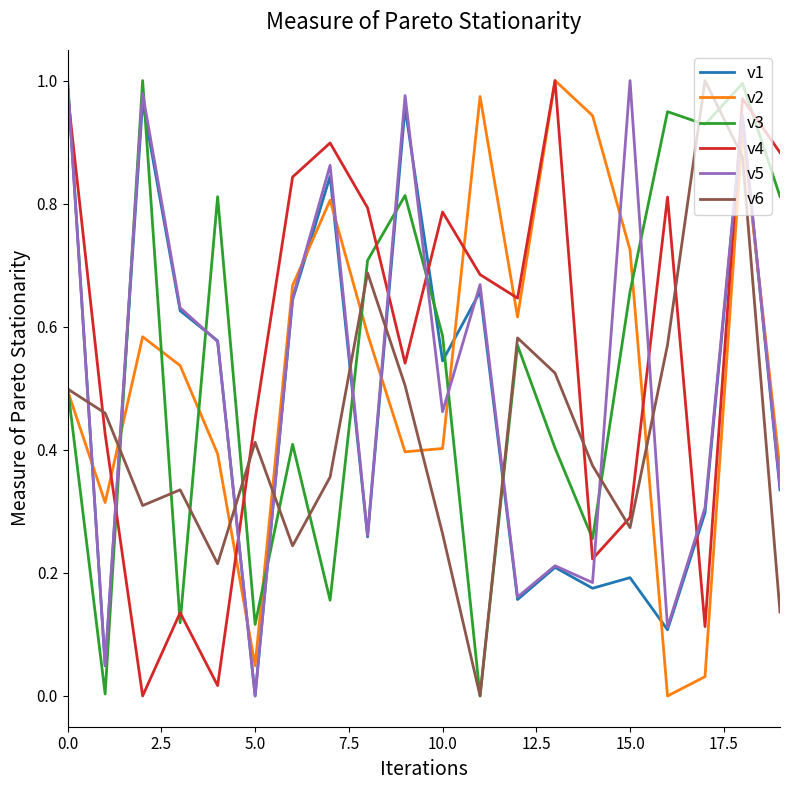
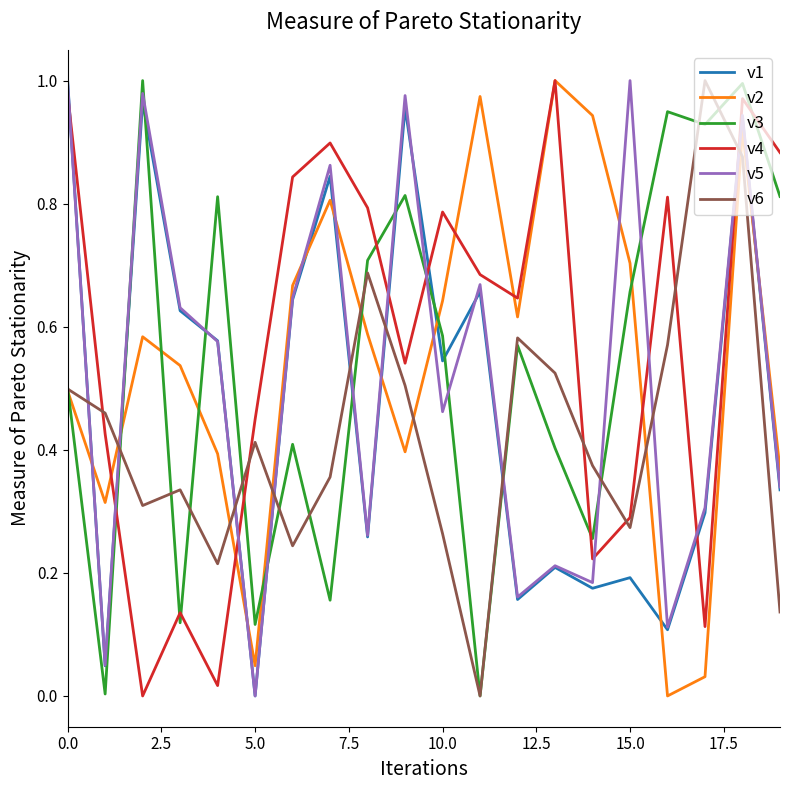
  {
    "v1": {
      "10.0": 0.54,
      "15.0": 0.19
    },
    "v2": {
      "5.0": 0.05,
-     "10.0": 0.40,
-     "15.0": 0.72
+     "10.0": 0.64,
+     "15.0": 0.70
    },
    "v3": {
      "5.0": 0.12,
      "10.0": 0.59,
      "15.0": 0.66
    },
    "v4": {
      "0.0": 0.98,
      "5.0": 0.45,
      "10.0": 0.79,
      "15.0": 0.29
    },
    "v5": {
      "10.0": 0.46,
      "15.0": 1.00
    },
    "v6": {
      "5.0": 0.41,
      "10.0": 0.26,
      "15.0": 0.27
    }
  }
